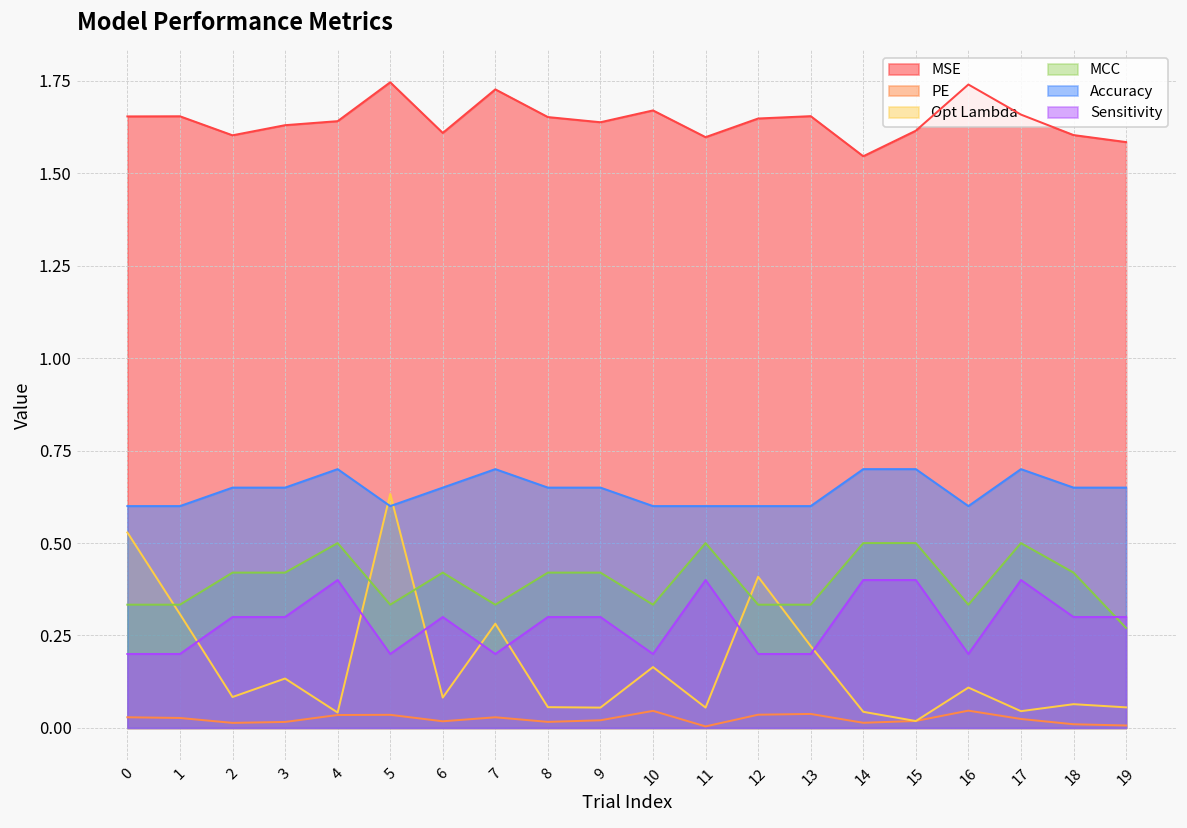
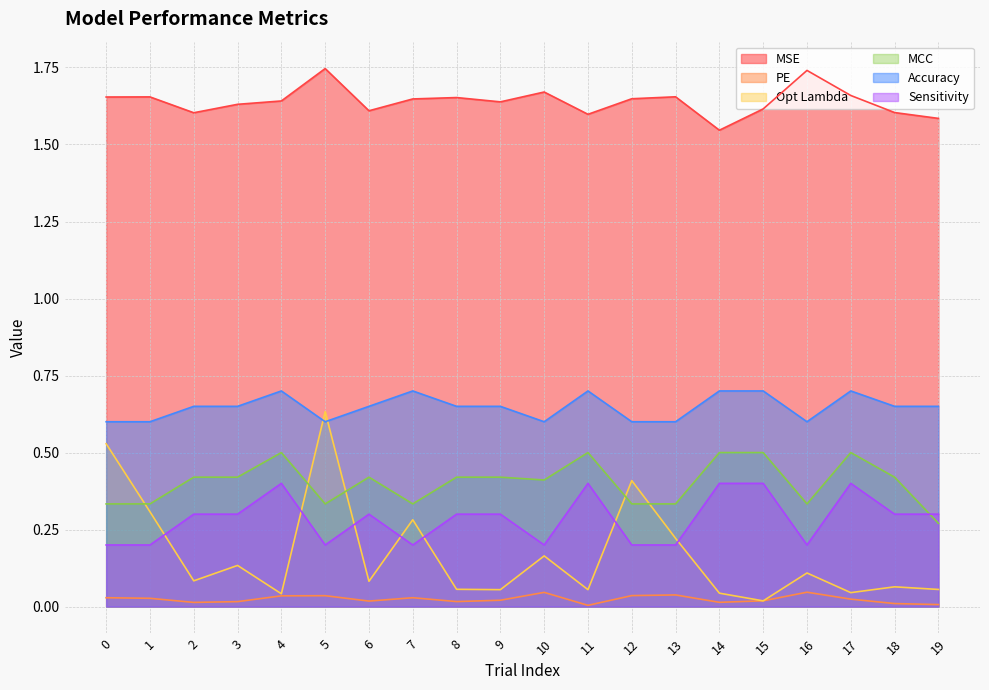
  {
    "MSE": {
      "0": 1.65,
      "1": 1.65,
      "2": 1.60,
      "3": 1.63,
      "4": 1.64,
      "5": 1.75,
      "6": 1.61,
-     "7": 1.73,
+     "7": 1.65,
      "8": 1.65,
      "9": 1.64,
      "10": 1.67,
      "11": 1.60,
      "12": 1.65,
      "13": 1.65,
      "14": 1.55,
      "18": 1.60,
      "19": 1.58
    },
    "MCC": {
      "0": 0.33,
      "1": 0.33,
      "2": 0.42,
      "3": 0.42,
      "4": 0.50,
      "5": 0.33,
      "6": 0.42,
      "7": 0.33,
      "8": 0.42,
      "9": 0.42,
-     "10": 0.33,
+     "10": 0.41,
      "11": 0.50,
      "12": 0.33,
      "13": 0.33,
      "14": 0.50,
      "15": 0.50,
      "16": 0.33,
      "17": 0.50,
      "18": 0.42,
      "19": 0.27
    },
    "Accuracy": {
      "0": 0.6,
      "1": 0.6,
      "2": 0.65,
      "3": 0.65,
      "4": 0.7,
      "5": 0.6,
      "6": 0.65,
      "7": 0.7,
      "8": 0.65,
      "9": 0.65,
      "10": 0.6,
-     "11": 0.6,
+     "11": 0.7,
      "12": 0.6,
      "13": 0.6,
      "14": 0.7,
      "15": 0.7,
      "16": 0.6,
      "17": 0.7,
      "18": 0.65,
      "19": 0.65
    },
    "Sensitivity": {
      "0": 0.20,
      "1": 0.20,
      "2": 0.30,
      "3": 0.30,
      "4": 0.40,
      "5": 0.20,
      "6": 0.30,
      "7": 0.20,
      "8": 0.30,
      "9": 0.30,
      "10": 0.20,
      "11": 0.40,
      "12": 0.20,
      "13": 0.20,
      "14": 0.40,
      "15": 0.40,
      "16": 0.20,
      "17": 0.40,
      "18": 0.30,
      "19": 0.30
    }
  }
